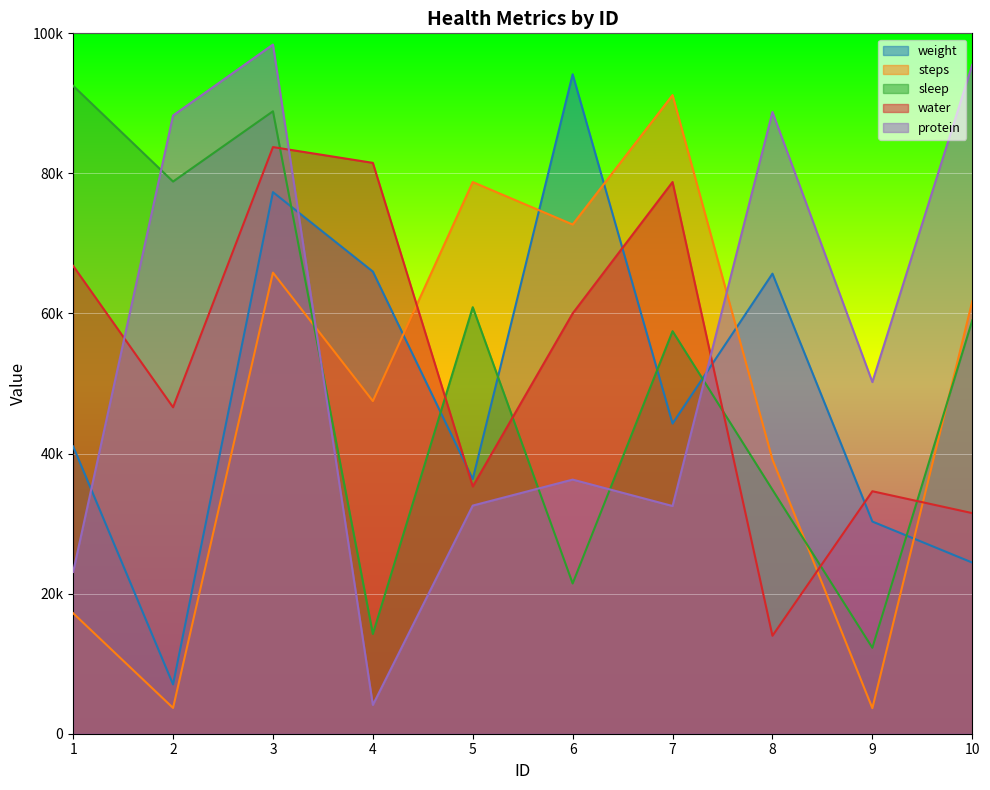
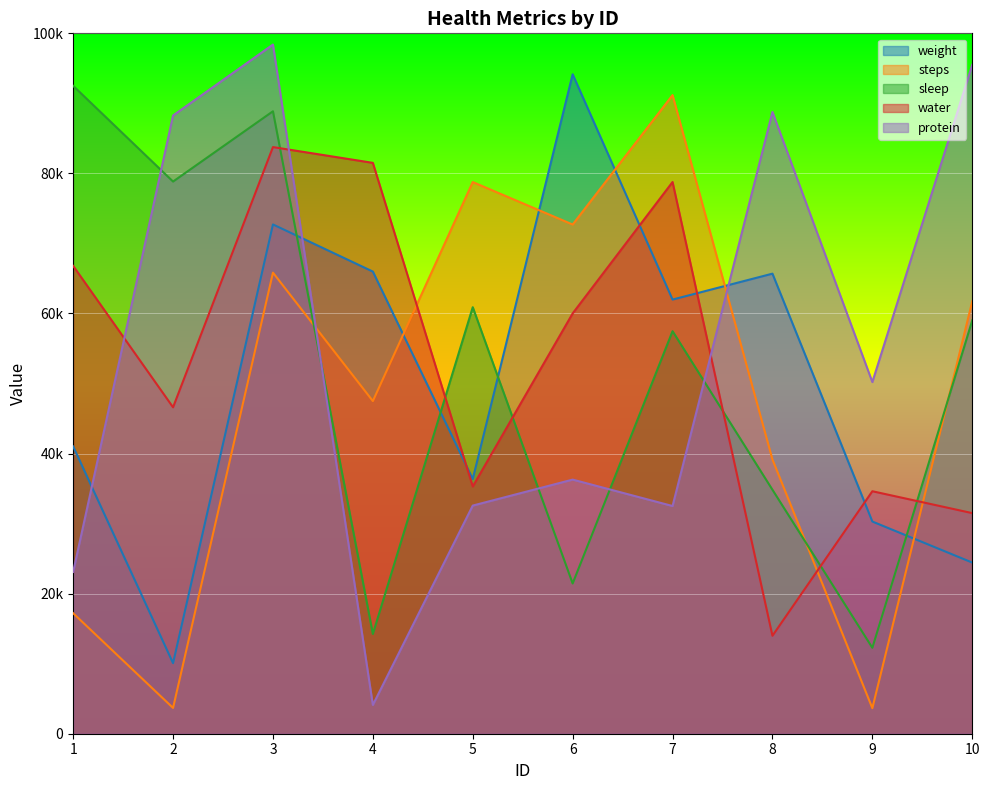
  {
    "weight": {
      "1": 41000,
-     "2": 7000,
-     "3": 77000,
+     "2": 10000,
+     "3": 73000,
      "4": 66000,
      "5": 36000,
      "6": 94000,
-     "7": 44000,
+     "7": 62000,
      "8": 66000,
      "9": 30000,
      "10": 24000
    },
    "steps": {
      "1": 17000,
      "2": 4000,
      "3": 66000,
      "4": 47000,
      "5": 79000,
      "6": 73000,
      "7": 91000,
      "8": 39000,
      "9": 4000,
      "10": 62000
    },
    "sleep": {
      "1": 93000,
      "2": 79000,
      "3": 89000,
      "4": 14000,
      "5": 61000,
      "6": 21000,
      "7": 57000,
      "8": 35000,
      "9": 12000,
      "10": 59000
    },
    "water": {
      "1": 67000,
      "2": 47000,
      "3": 84000,
      "4": 82000,
      "5": 35000,
      "6": 60000,
      "7": 79000,
      "8": 14000,
      "9": 35000,
      "10": 31000
    },
    "protein": {
      "1": 23000,
      "2": 88000,
      "3": 98000,
      "4": 4000,
      "5": 33000,
      "6": 36000,
      "7": 33000,
      "8": 89000,
      "9": 50000,
      "10": 96000
    }
  }
